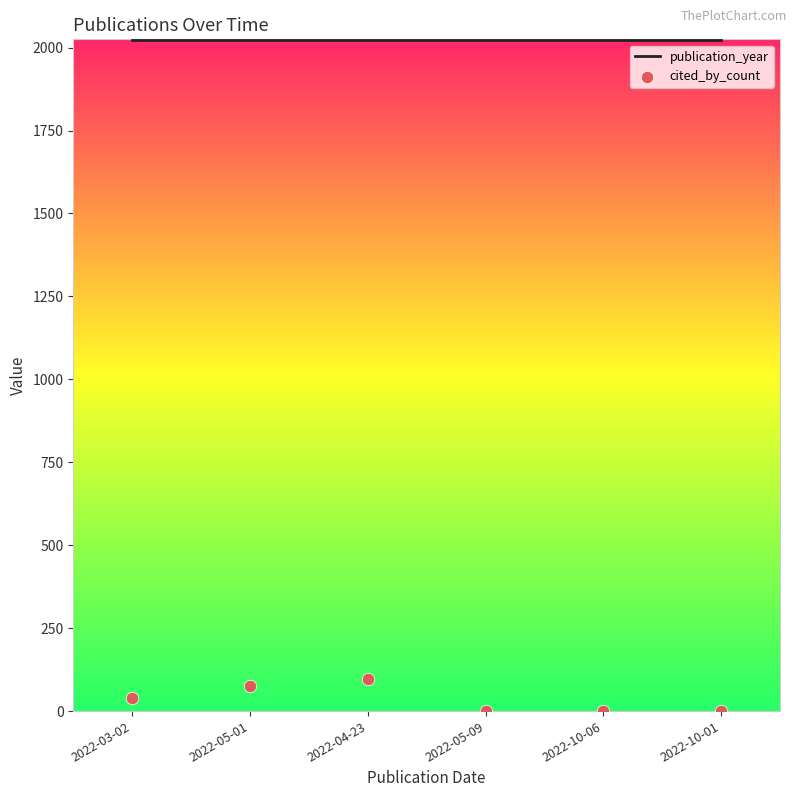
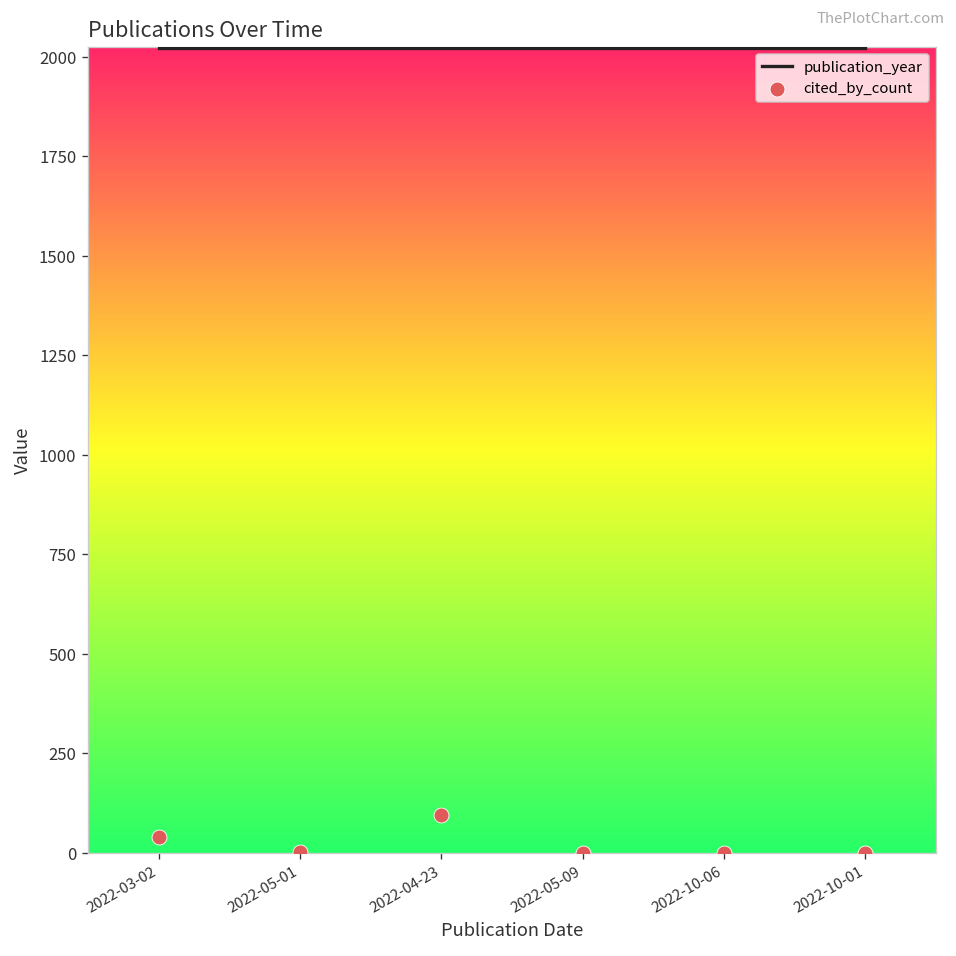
  {
    "publication_year": {
      "2022-03-02": 2020,
      "2022-05-01": 2020,
      "2022-04-23": 2020,
      "2022-05-09": 2020,
      "2022-10-06": 2020,
      "2022-10-01": 2020
    },
    "cited_by_count": {
-     "2022-05-01": 80
+     "2022-05-01": 0
    }
  }
